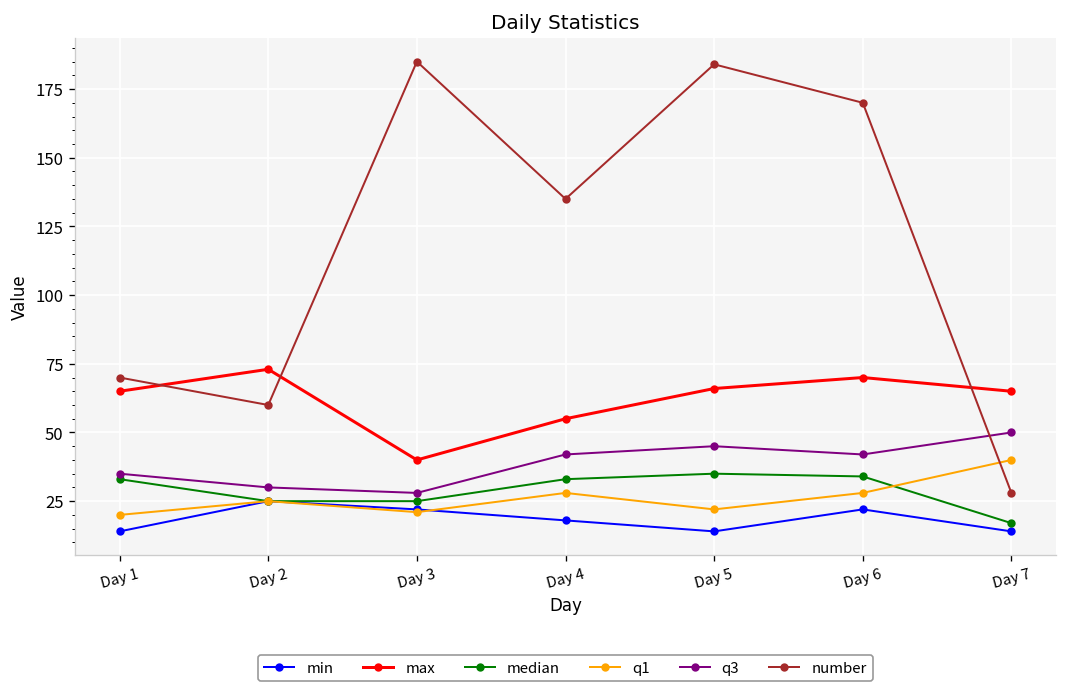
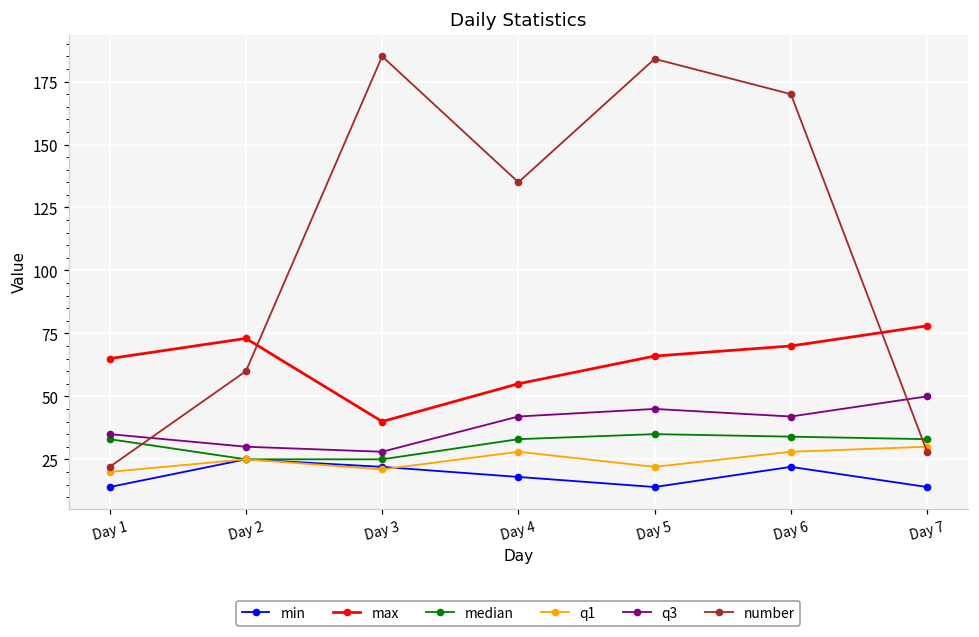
  {
    "min": {
      "Day 1": 14,
      "Day 4": 18,
      "Day 5": 14,
      "Day 6": 22,
      "Day 7": 14
    },
    "max": {
      "Day 1": 65,
      "Day 2": 73,
      "Day 3": 40,
      "Day 4": 55,
      "Day 5": 66,
      "Day 6": 70,
-     "Day 7": 65
+     "Day 7": 78
    },
    "median": {
      "Day 1": 33,
      "Day 3": 25,
      "Day 4": 33,
      "Day 5": 35,
      "Day 6": 34,
-     "Day 7": 17
+     "Day 7": 33
    },
    "q1": {
      "Day 1": 20,
      "Day 4": 28,
      "Day 5": 22,
      "Day 6": 28,
-     "Day 7": 40
+     "Day 7": 30
    },
    "q3": {
      "Day 1": 35,
      "Day 2": 30,
      "Day 3": 28,
      "Day 4": 42,
      "Day 5": 45,
      "Day 6": 42,
      "Day 7": 50
    },
    "number": {
-     "Day 1": 70,
+     "Day 1": 22,
      "Day 2": 60,
      "Day 3": 185,
      "Day 4": 135,
      "Day 5": 184,
      "Day 6": 170,
      "Day 7": 28
    }
  }
